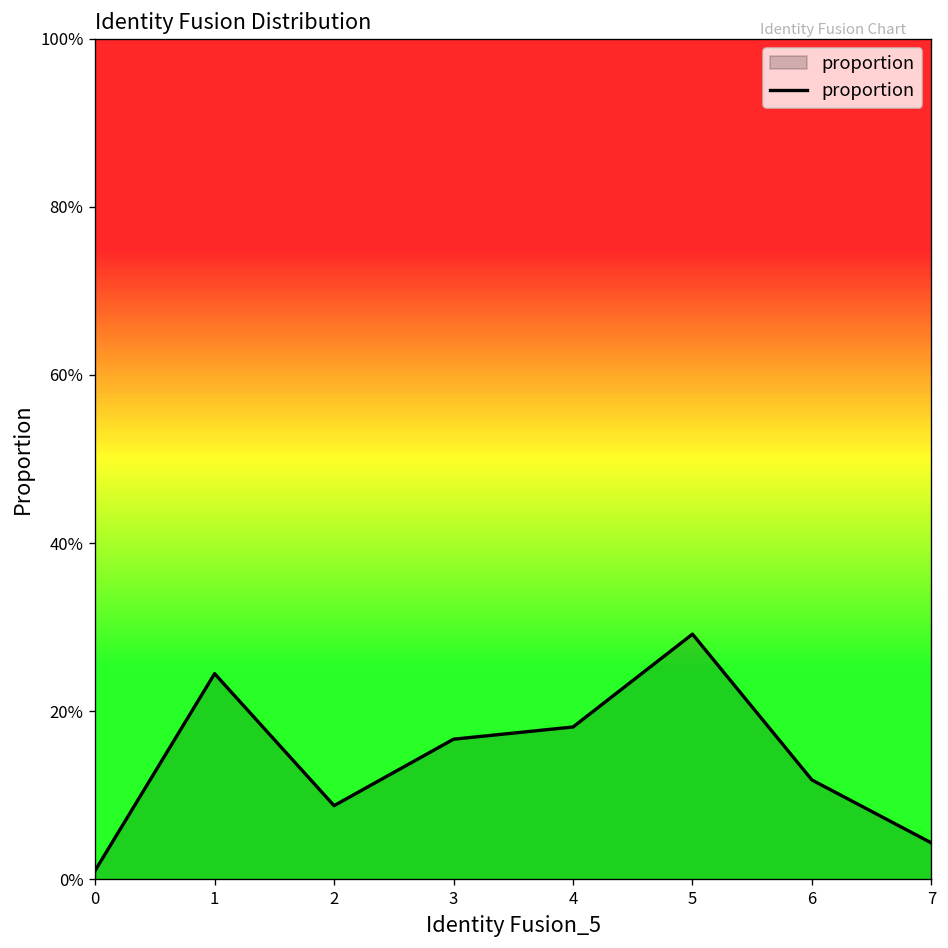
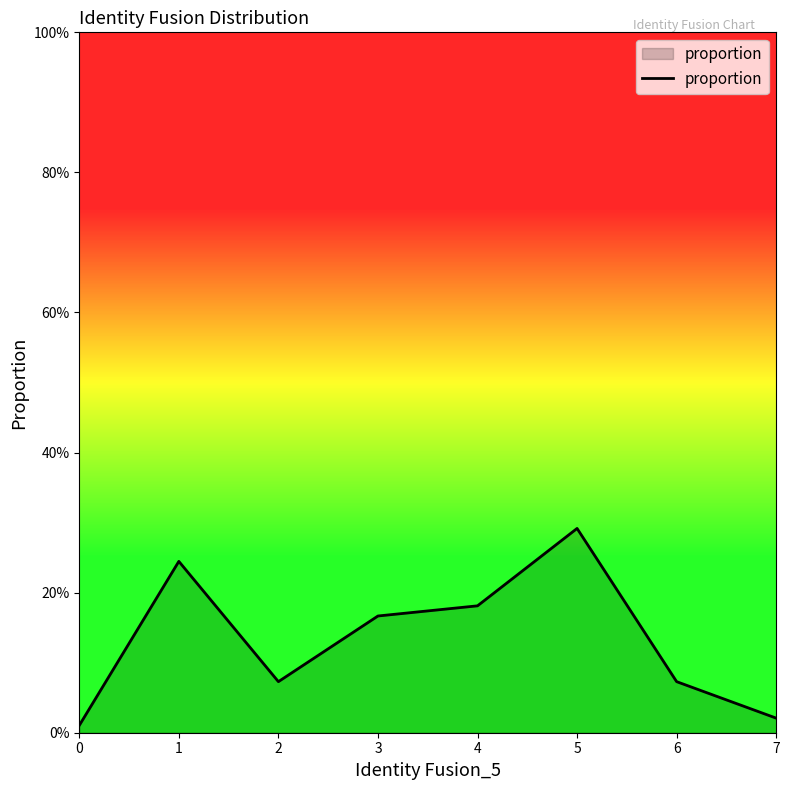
  {
    "0": "1%",
    "1": "24%",
-   "2": "9%",
+   "2": "7%",
    "3": "17%",
    "4": "18%",
    "5": "29%",
-   "6": "12%",
-   "7": "4%"
+   "6": "7%",
+   "7": "2%"
  }
